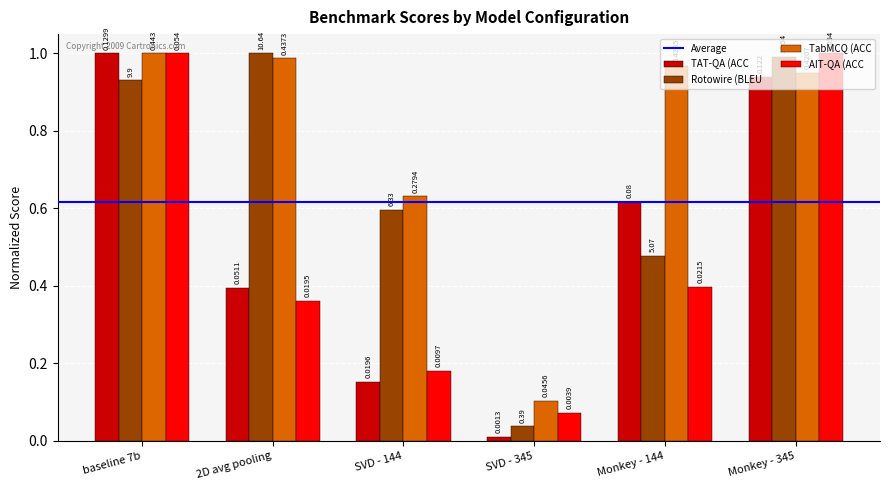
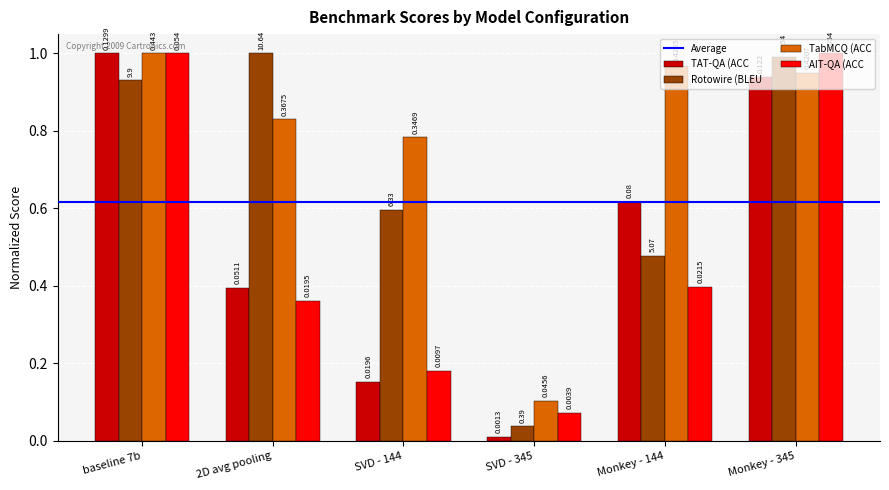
  {
    "TabMCQ (ACC": {
-     "2D avg pooling": 0.4373,
-     "SVD - 144": 0.2794
+     "2D avg pooling": 0.3675,
+     "SVD - 144": 0.3469
    }
  }
